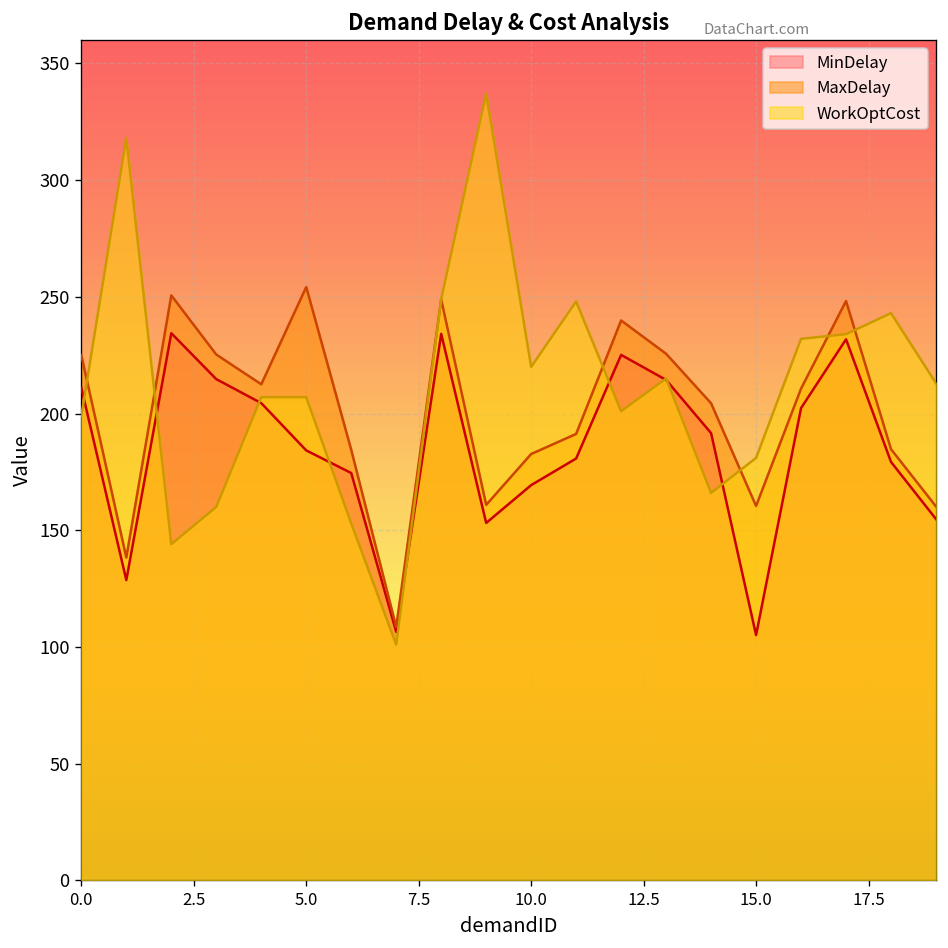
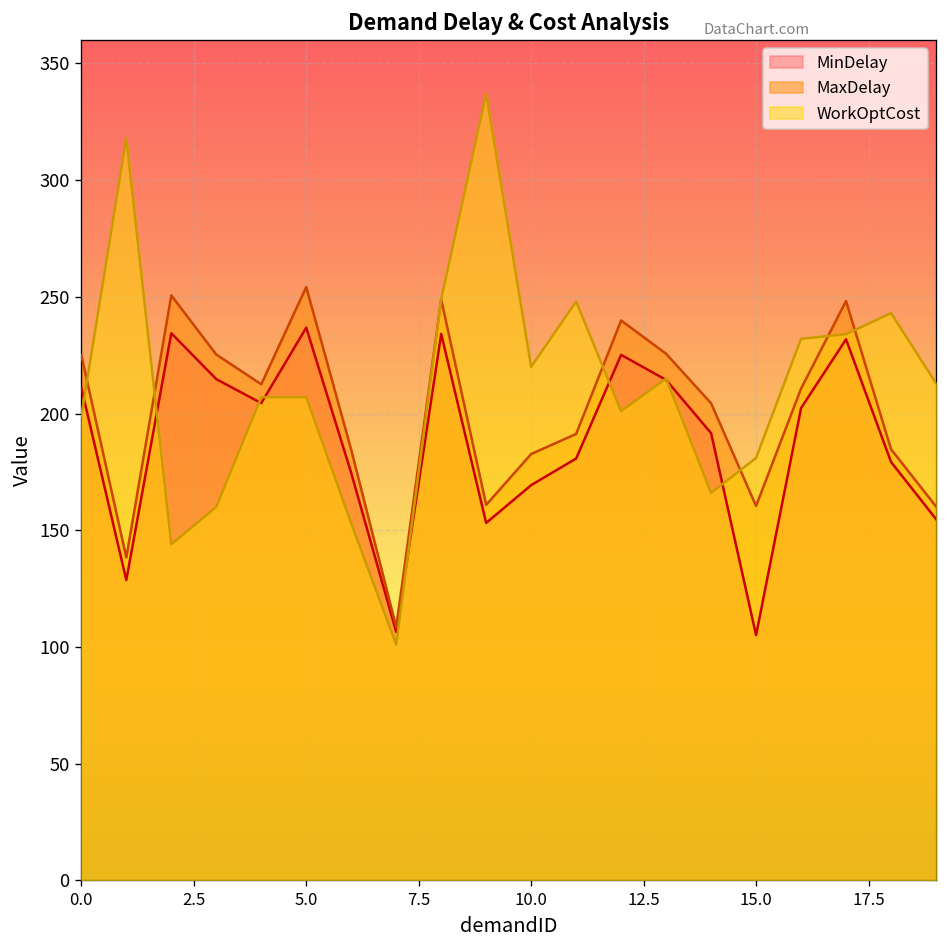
  {
    "MinDelay": {
      "0.0": 211,
-     "5.0": 184,
+     "5.0": 237,
      "10.0": 169,
      "15.0": 105
    }
  }
